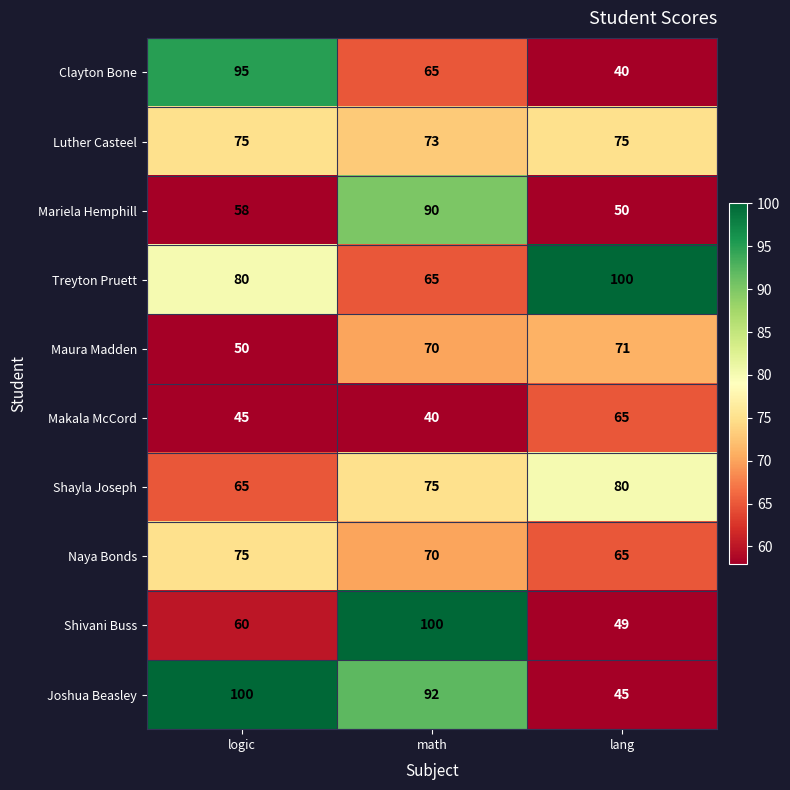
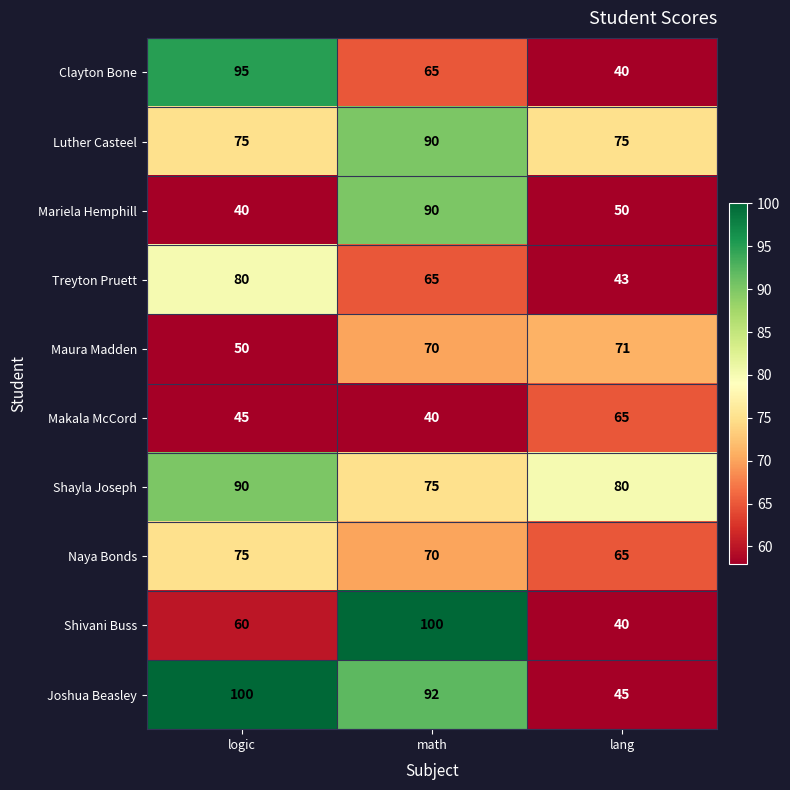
  {
    "Clayton Bone": {
      "logic": 95,
      "math": 65,
      "lang": 40
    },
    "Luther Casteel": {
      "logic": 75,
-     "math": 73,
+     "math": 90,
      "lang": 75
    },
    "Mariela Hemphill": {
-     "logic": 58,
+     "logic": 40,
      "math": 90,
      "lang": 50
    },
    "Treyton Pruett": {
      "logic": 80,
      "math": 65,
-     "lang": 100
+     "lang": 43
    },
    "Maura Madden": {
      "logic": 50,
      "math": 70,
      "lang": 71
    },
    "Makala McCord": {
      "logic": 45,
      "math": 40,
      "lang": 65
    },
    "Shayla Joseph": {
-     "logic": 65,
+     "logic": 90,
      "math": 75,
      "lang": 80
    },
    "Naya Bonds": {
      "logic": 75,
      "math": 70,
      "lang": 65
    },
    "Shivani Buss": {
      "logic": 60,
      "math": 100,
-     "lang": 49
+     "lang": 40
    },
    "Joshua Beasley": {
      "logic": 100,
      "math": 92,
      "lang": 45
    }
  }
